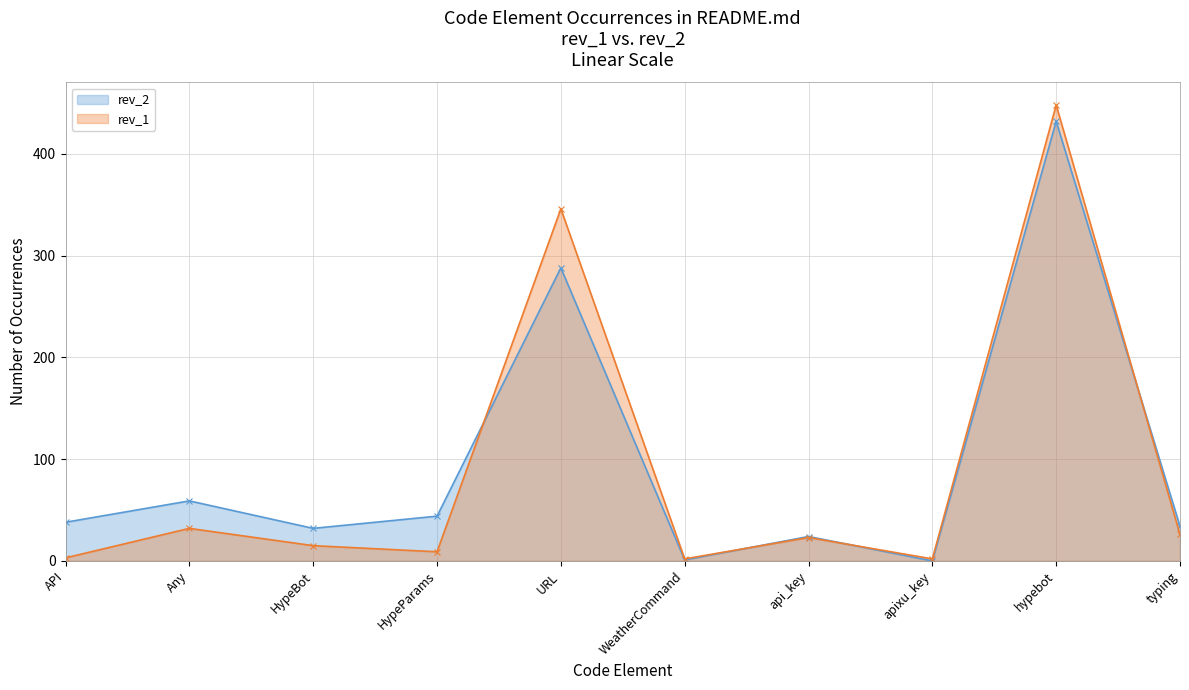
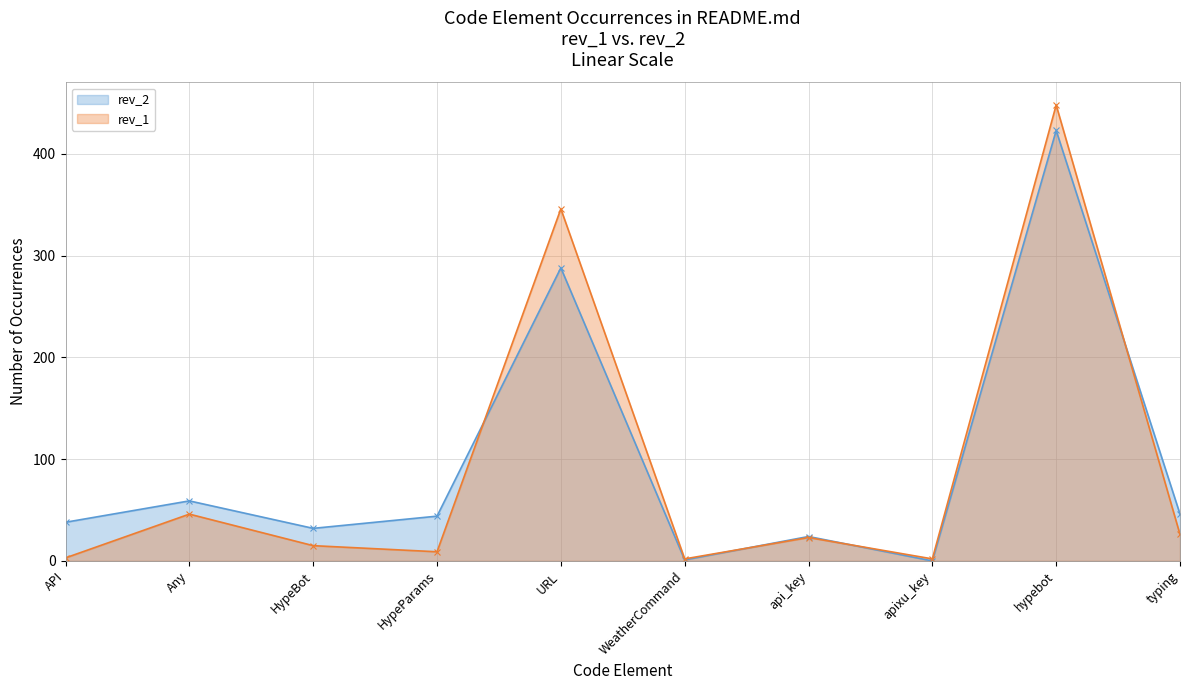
  {
    "rev_2": {
      "API": 38,
      "Any": 59,
      "HypeBot": 32,
      "HypeParams": 44,
      "URL": 288,
-     "hypebot": 432,
-     "typing": 34
+     "hypebot": 423,
+     "typing": 46
    },
    "rev_1": {
      "API": 3,
-     "Any": 32,
+     "Any": 46,
      "HypeBot": 15,
      "HypeParams": 9,
      "URL": 346,
      "hypebot": 448,
      "typing": 26
    }
  }
